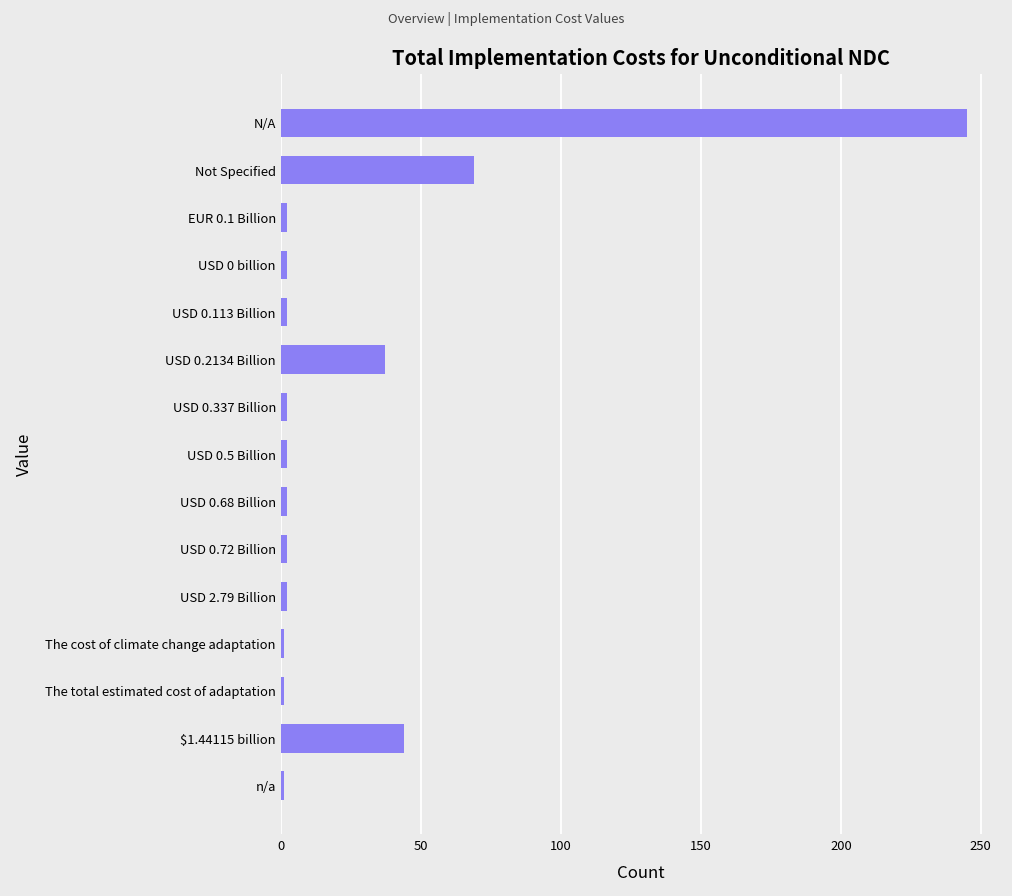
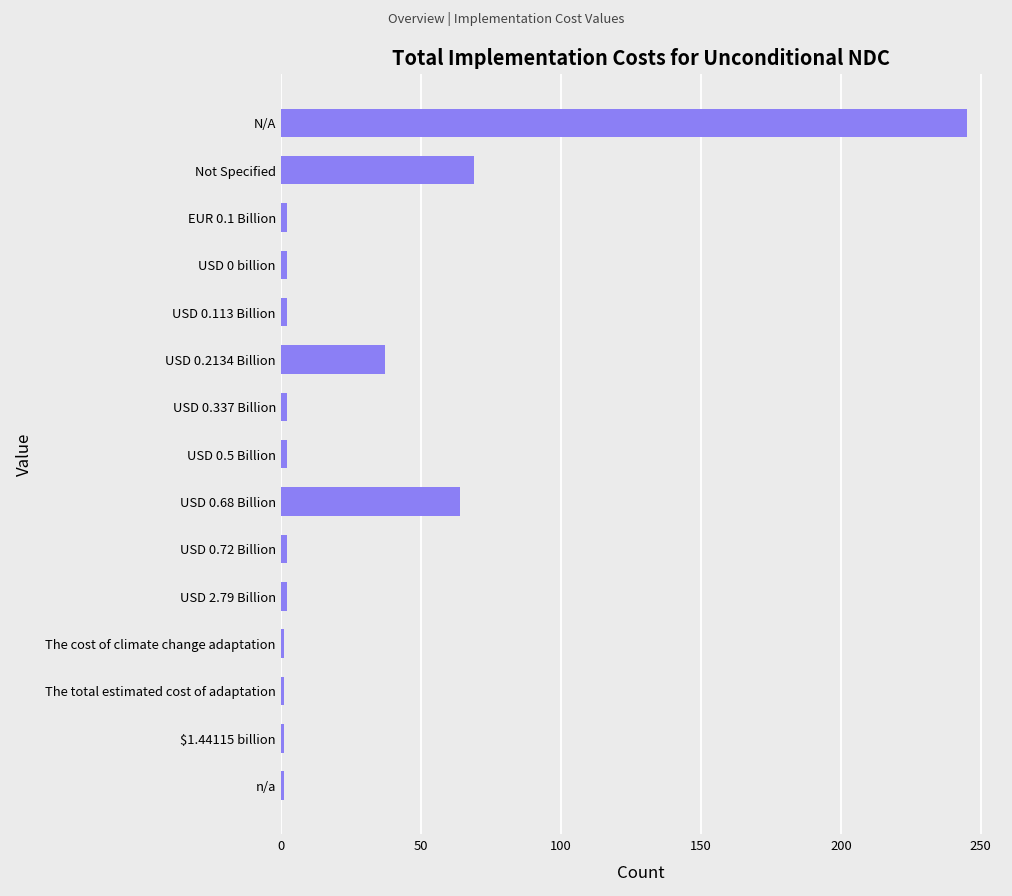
  {
    "N/A": 245,
    "Not Specified": 69,
    "EUR 0.1 Billion": 2,
    "USD 0 billion": 2,
    "USD 0.113 Billion": 2,
    "USD 0.2134 Billion": 37,
    "USD 0.337 Billion": 2,
    "USD 0.5 Billion": 2,
-   "USD 0.68 Billion": 2,
+   "USD 0.68 Billion": 64,
    "USD 0.72 Billion": 2,
    "USD 2.79 Billion": 2,
    "The cost of climate change adaptation": 1,
    "The total estimated cost of adaptation": 1,
-   "$1.44115 billion": 44,
+   "$1.44115 billion": 1,
    "n/a": 1
  }
